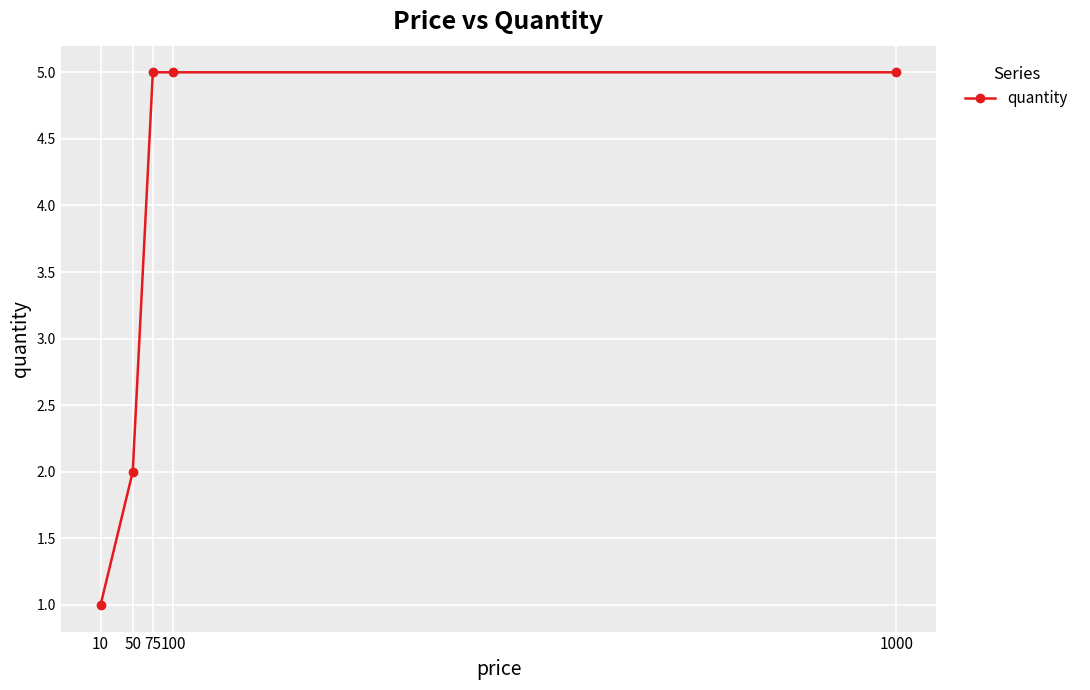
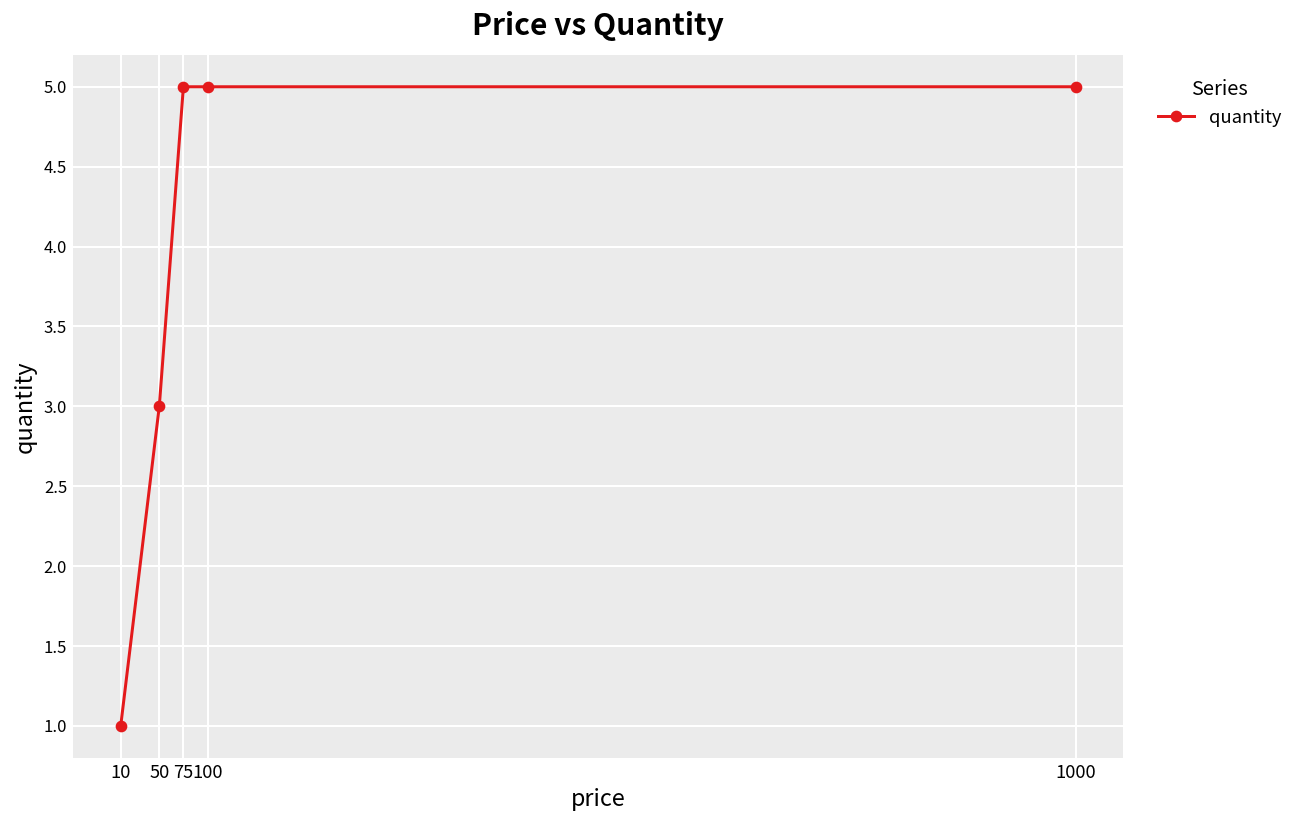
  {
    "10": 1,
-   "50": 2,
+   "50": 3,
    "75": 5,
    "100": 5,
    "1000": 5
  }
